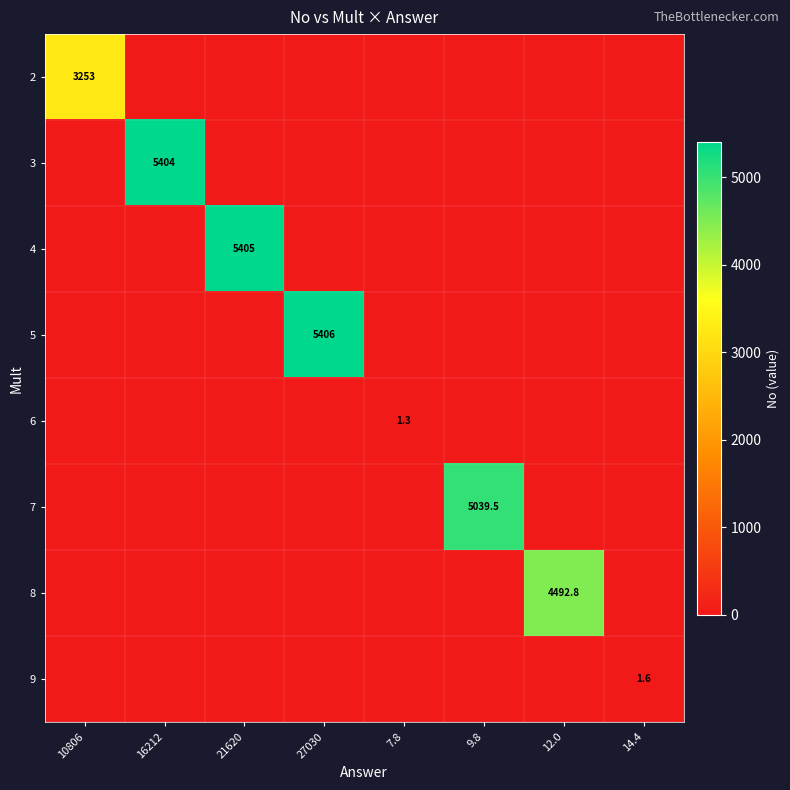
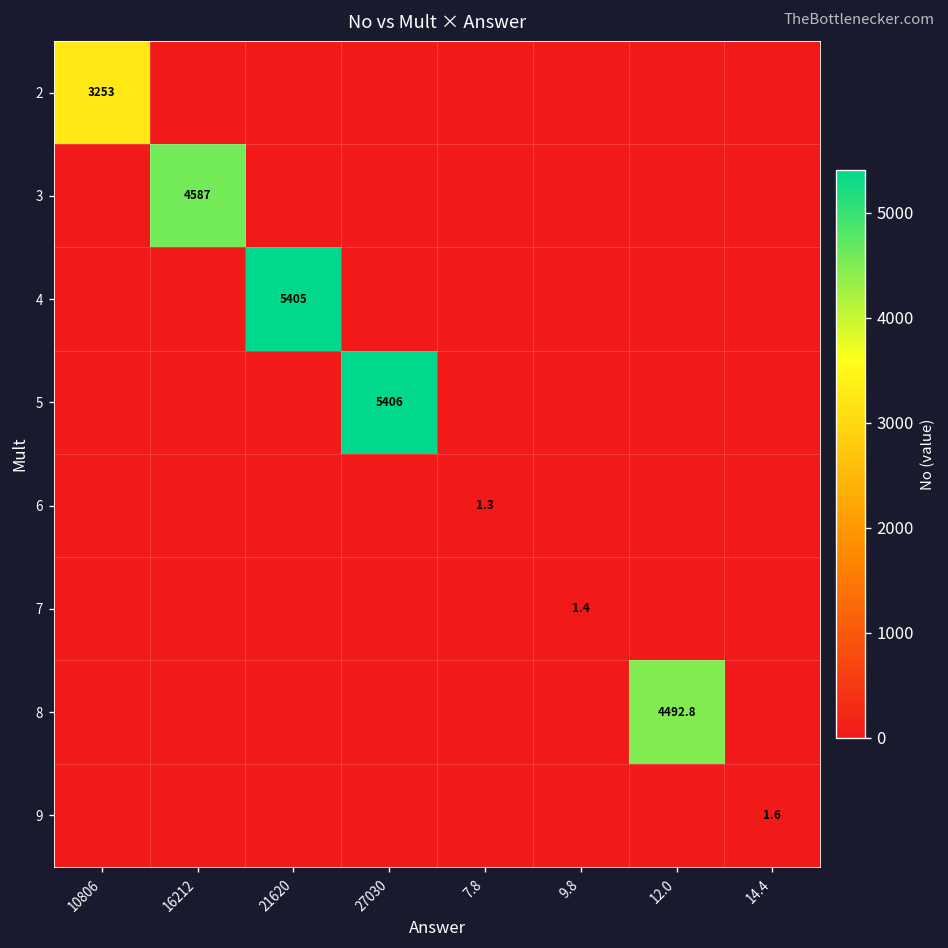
  {
    "2": {
      "10806": 3253
    },
    "3": {
-     "16212": 5404
+     "16212": 4587
    },
    "4": {
      "21620": 5405
    },
    "5": {
      "27030": 5406
    },
    "6": {
      "7.8": 1.3
    },
    "7": {
-     "9.8": 5039.5
+     "9.8": 1.4
    },
    "8": {
      "12.0": 4492.8
    },
    "9": {
      "14.4": 1.6
    }
  }
